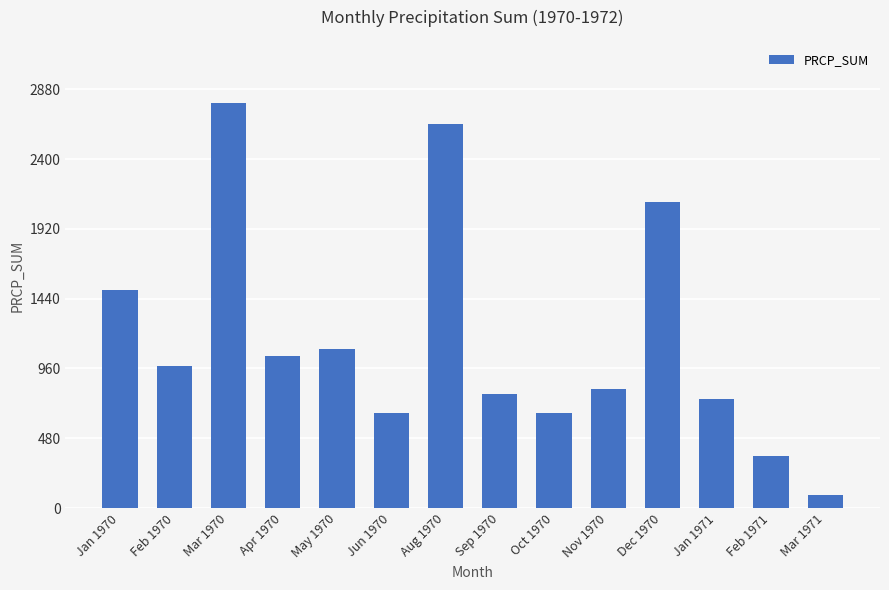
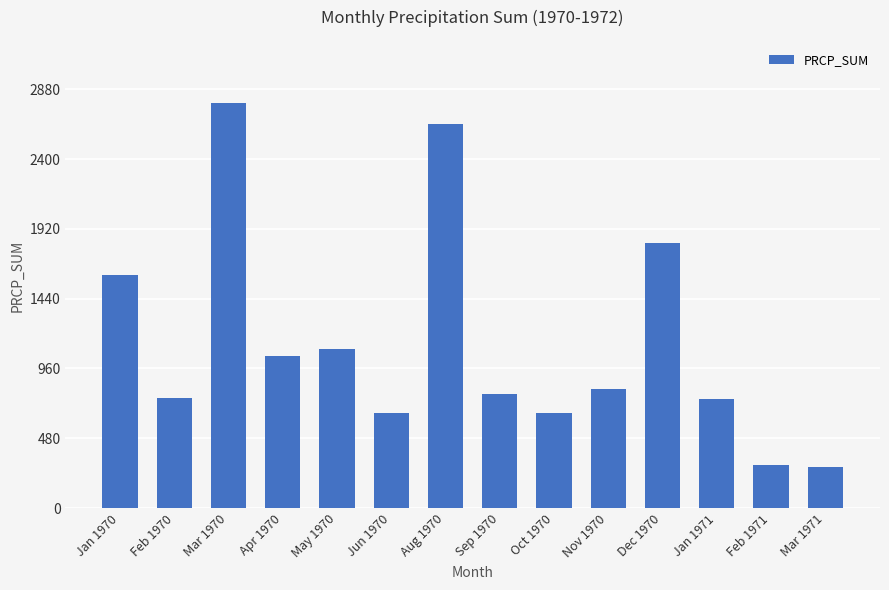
  {
-   "Jan 1970": 1500,
-   "Feb 1970": 980,
+   "Jan 1970": 1600,
+   "Feb 1970": 760,
    "Mar 1970": 2790,
    "Apr 1970": 1050,
    "May 1970": 1100,
    "Jun 1970": 650,
    "Aug 1970": 2640,
    "Sep 1970": 790,
    "Oct 1970": 660,
    "Nov 1970": 820,
-   "Dec 1970": 2100,
+   "Dec 1970": 1820,
    "Jan 1971": 750,
-   "Feb 1971": 360,
-   "Mar 1971": 90
+   "Feb 1971": 300,
+   "Mar 1971": 280
  }
